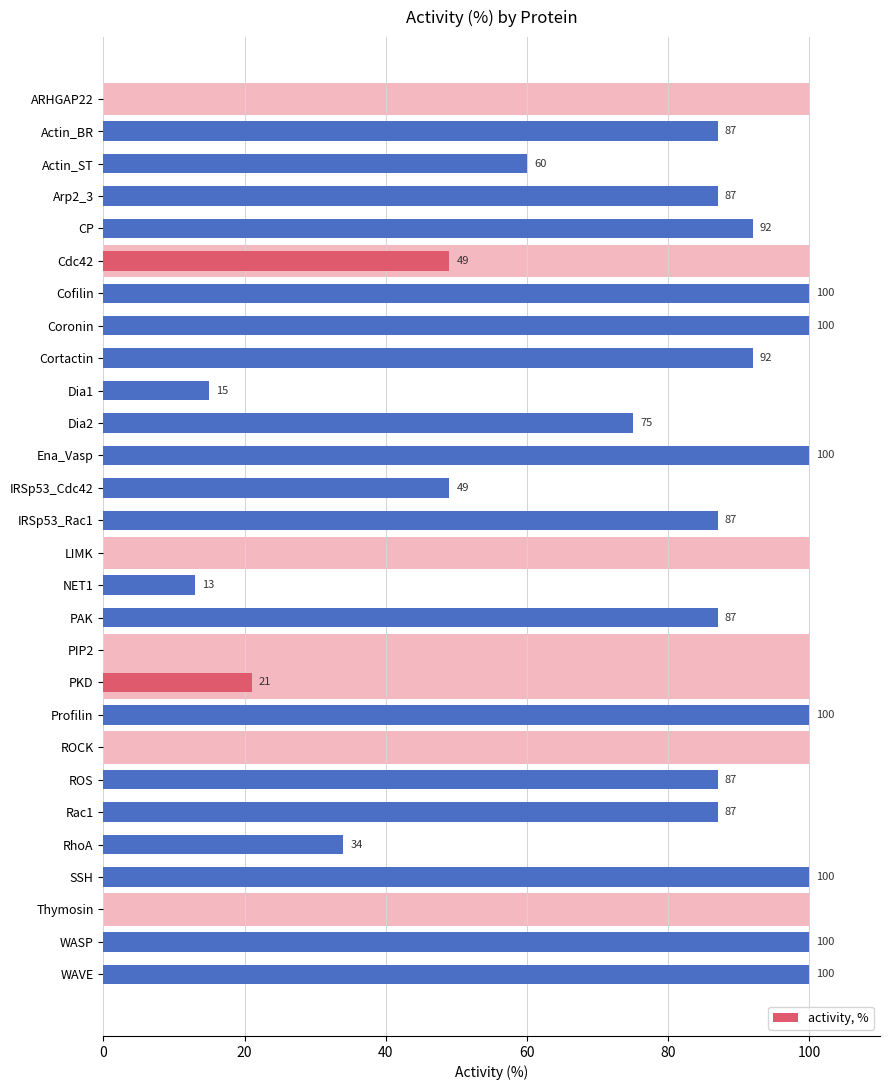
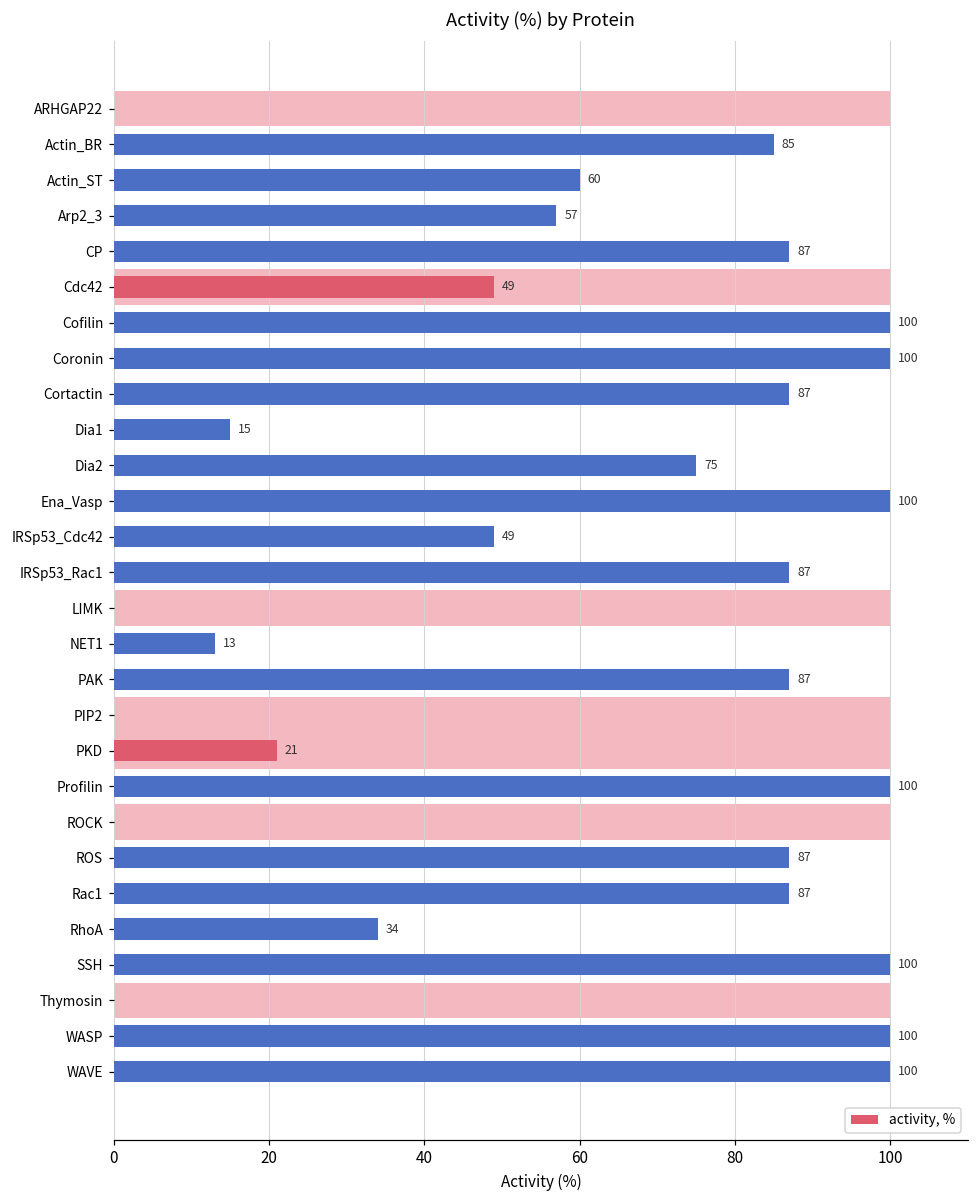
  {
    "activity, %": {
-     "Actin_BR": 87,
-     "Arp2_3": 87,
-     "CP": 92,
+     "Actin_BR": 85,
+     "Arp2_3": 57,
+     "CP": 87,
      "Cofilin": 100,
      "Coronin": 100,
-     "Cortactin": 92,
+     "Cortactin": 87,
      "Ena_Vasp": 100,
      "Profilin": 100,
      "SSH": 100,
      "WASP": 100,
      "WAVE": 100
    }
  }
